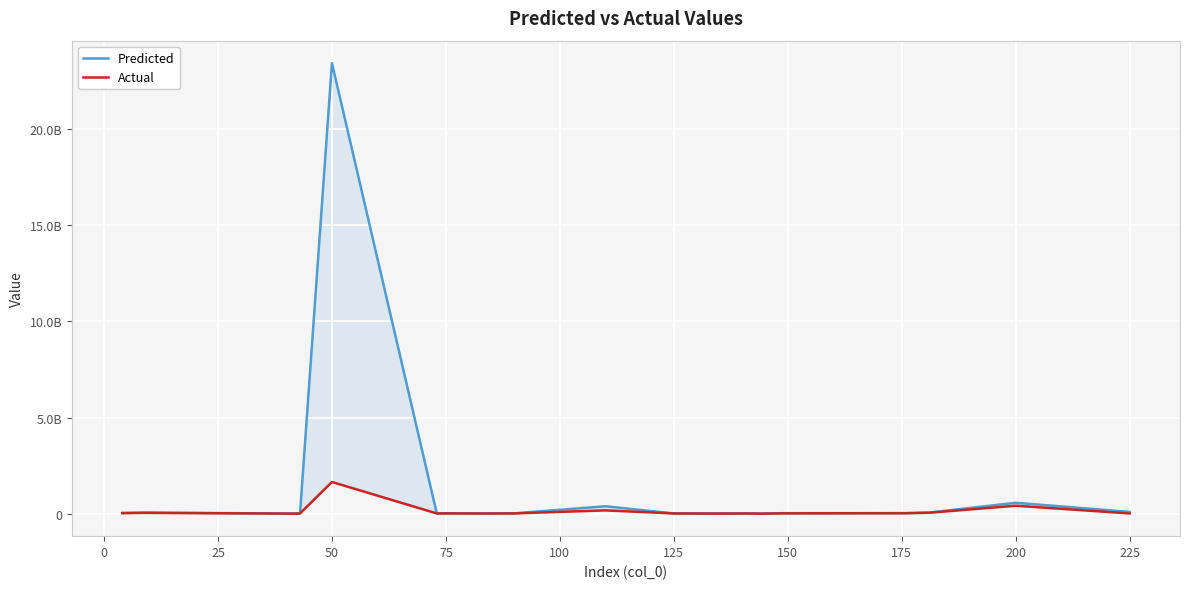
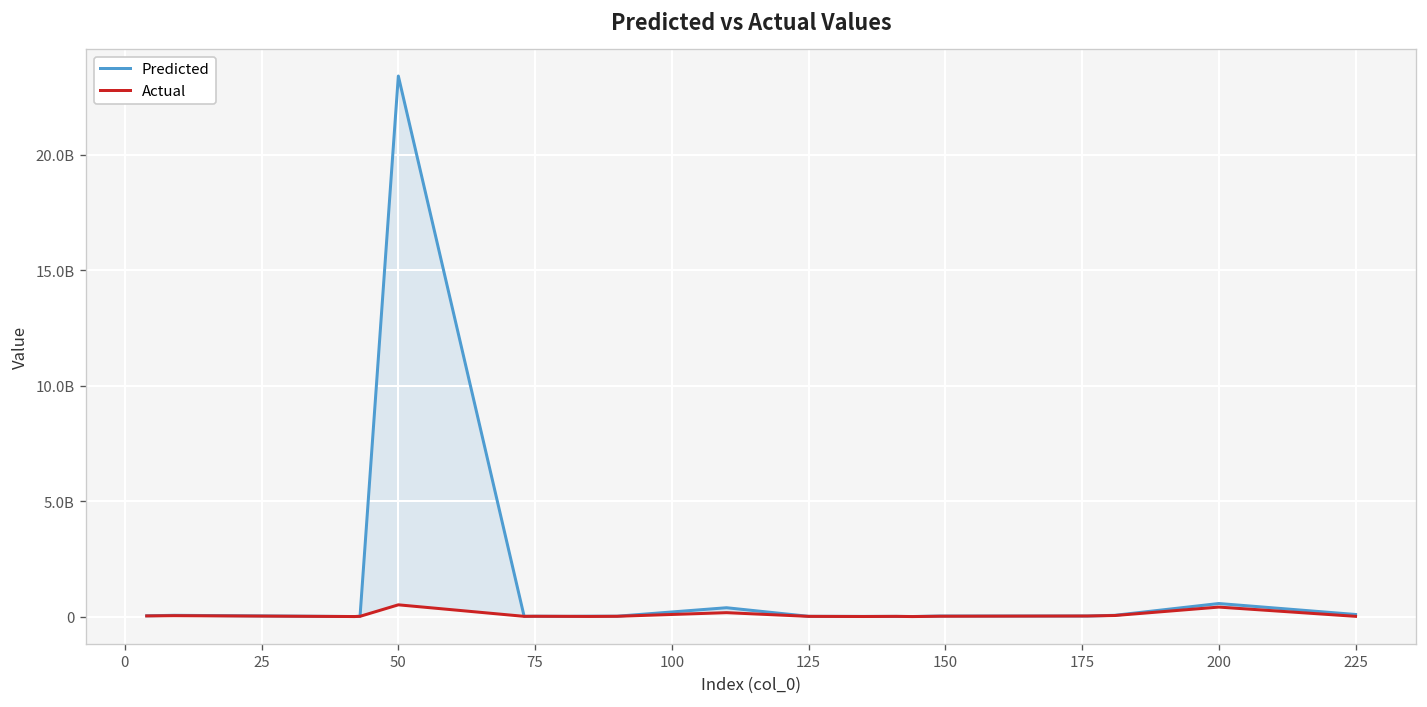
  {
    "Predicted": {
      "50": 23400000000,
      "200": 600000000
    },
    "Actual": {
-     "50": 1700000000,
+     "50": 500000000,
      "200": 400000000
    }
  }
